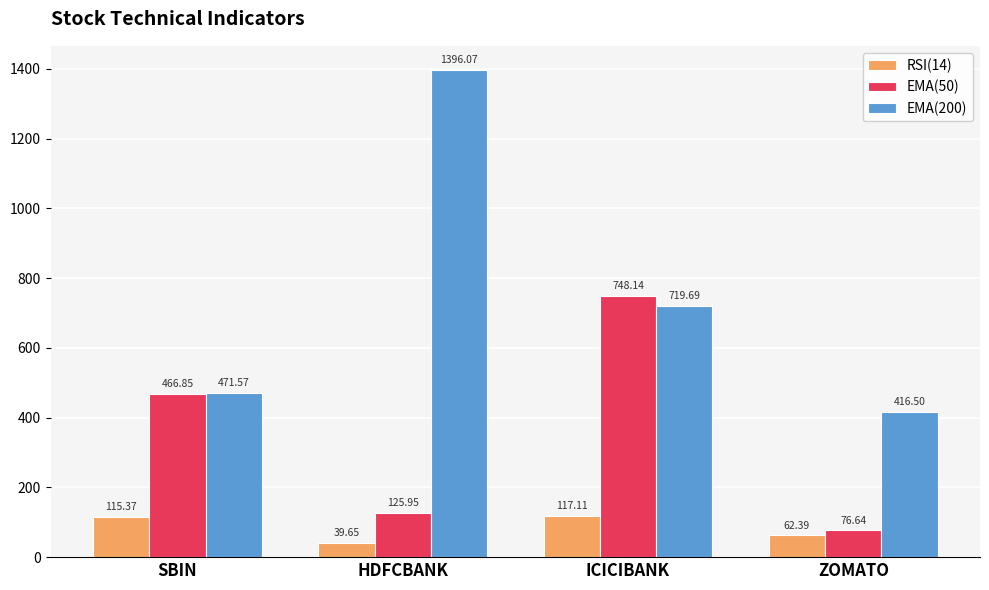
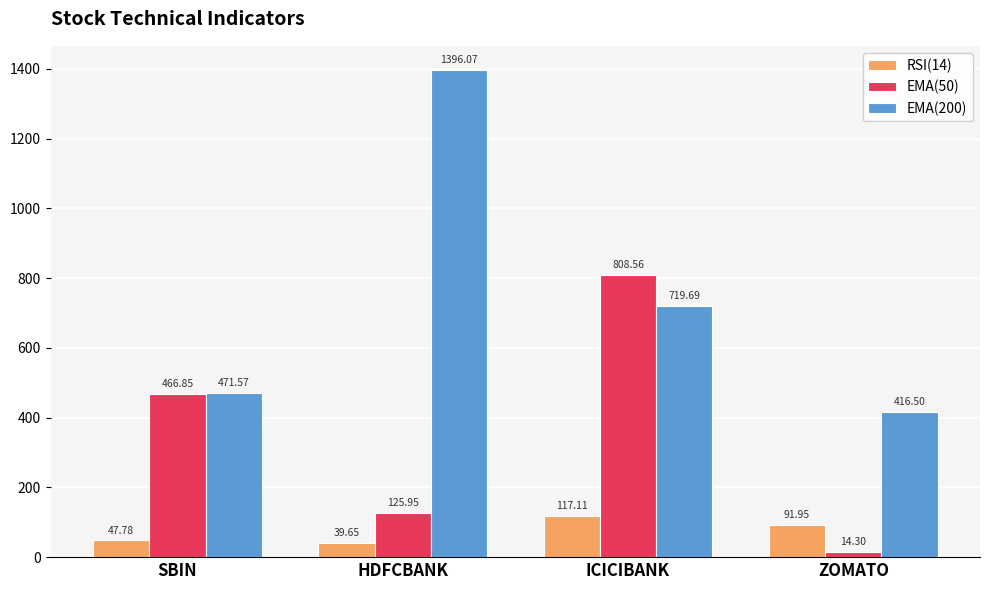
  {
    "RSI(14)": {
-     "SBIN": 115.37,
+     "SBIN": 47.78,
      "HDFCBANK": 39.65,
      "ICICIBANK": 117.11,
-     "ZOMATO": 62.39
+     "ZOMATO": 91.95
    },
    "EMA(50)": {
      "SBIN": 466.85,
      "HDFCBANK": 125.95,
-     "ICICIBANK": 748.14,
-     "ZOMATO": 76.64
+     "ICICIBANK": 808.56,
+     "ZOMATO": 14.30
    },
    "EMA(200)": {
      "SBIN": 471.57,
      "HDFCBANK": 1396.07,
      "ICICIBANK": 719.69,
      "ZOMATO": 416.50
    }
  }
